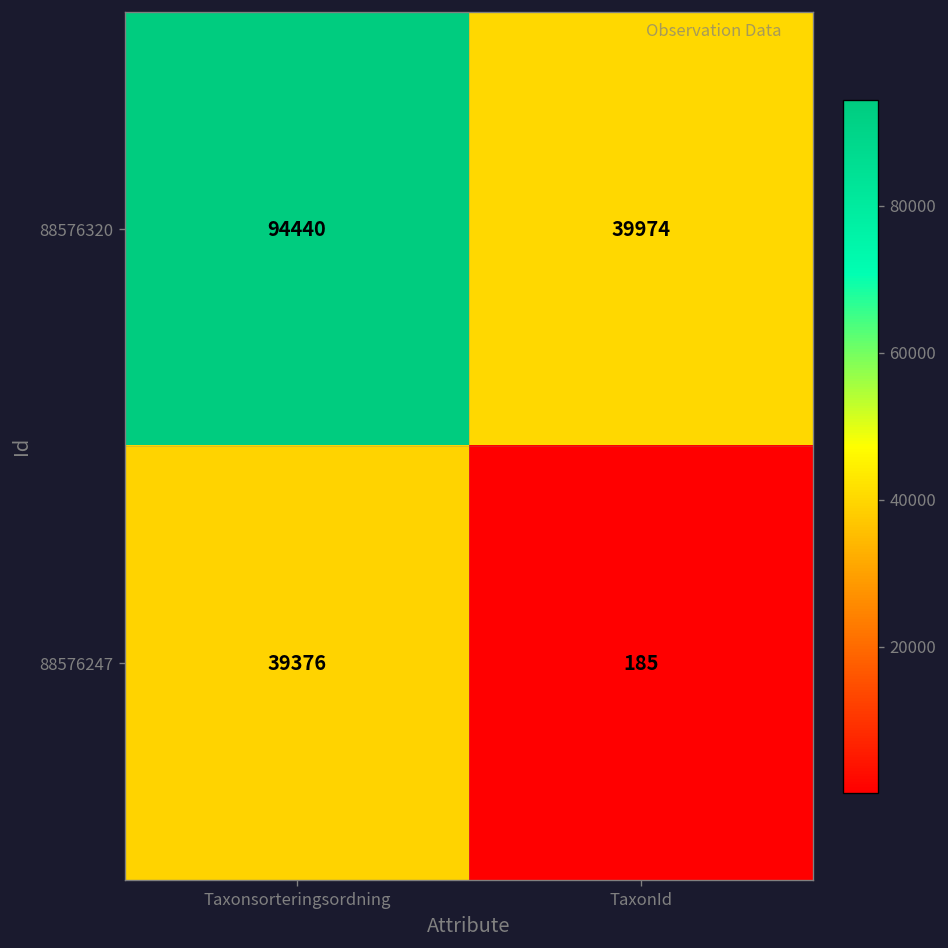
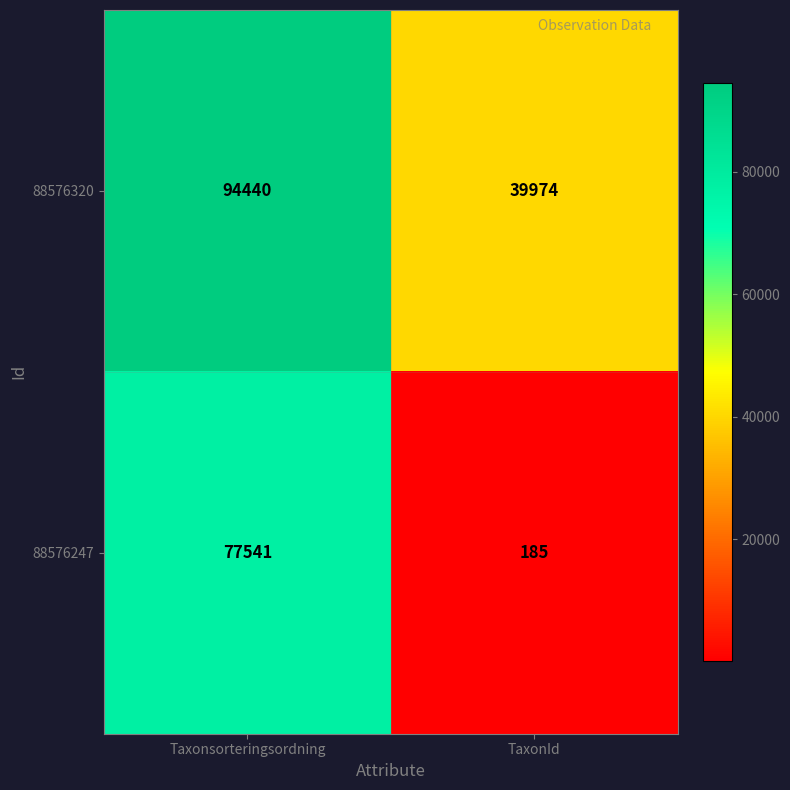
  {
    "88576320": {
      "Taxonsorteringsordning": 94440,
      "TaxonId": 39974
    },
    "88576247": {
-     "Taxonsorteringsordning": 39376,
+     "Taxonsorteringsordning": 77541,
      "TaxonId": 185
    }
  }
